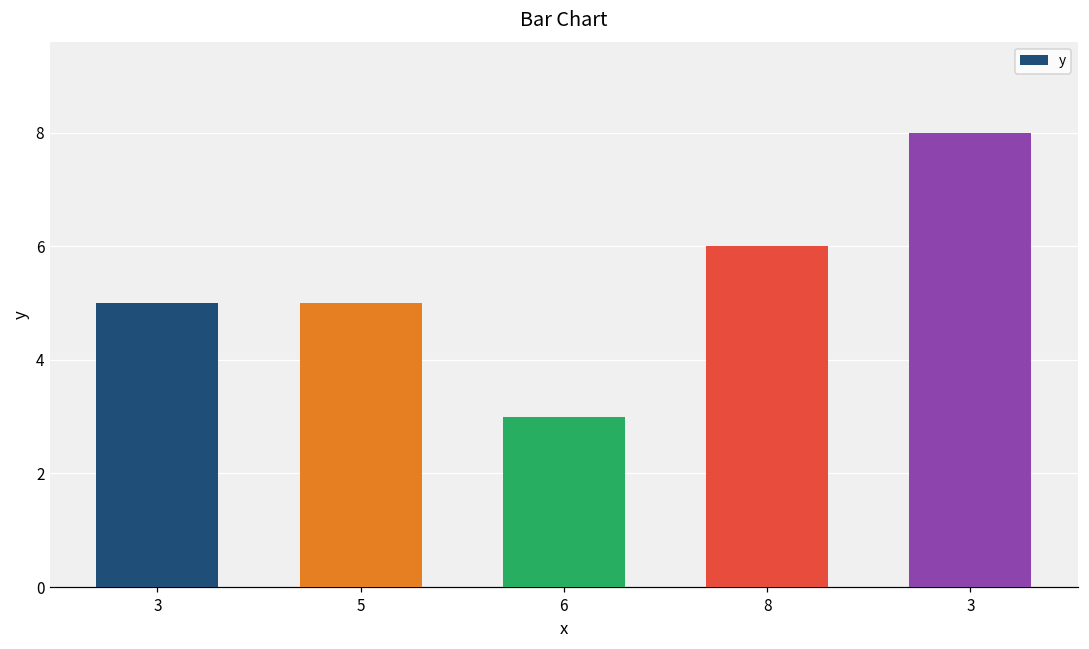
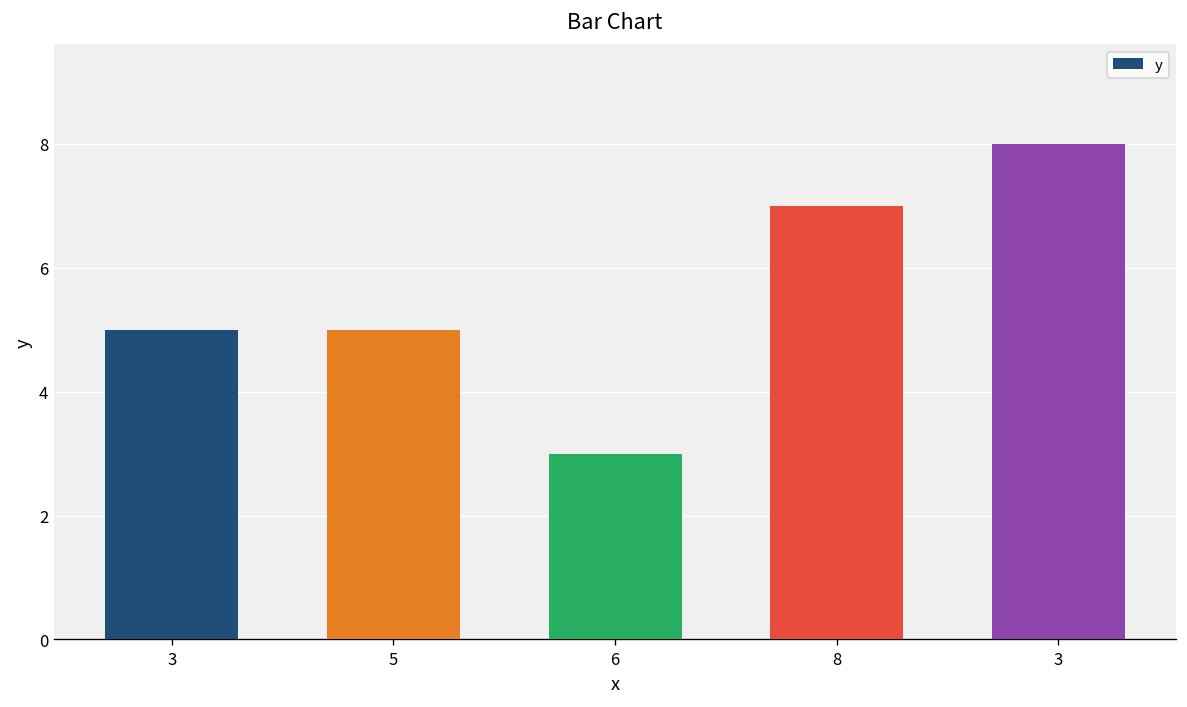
  {
    "5": 5,
    "6": 3,
-   "8": 6
+   "8": 7
  }
